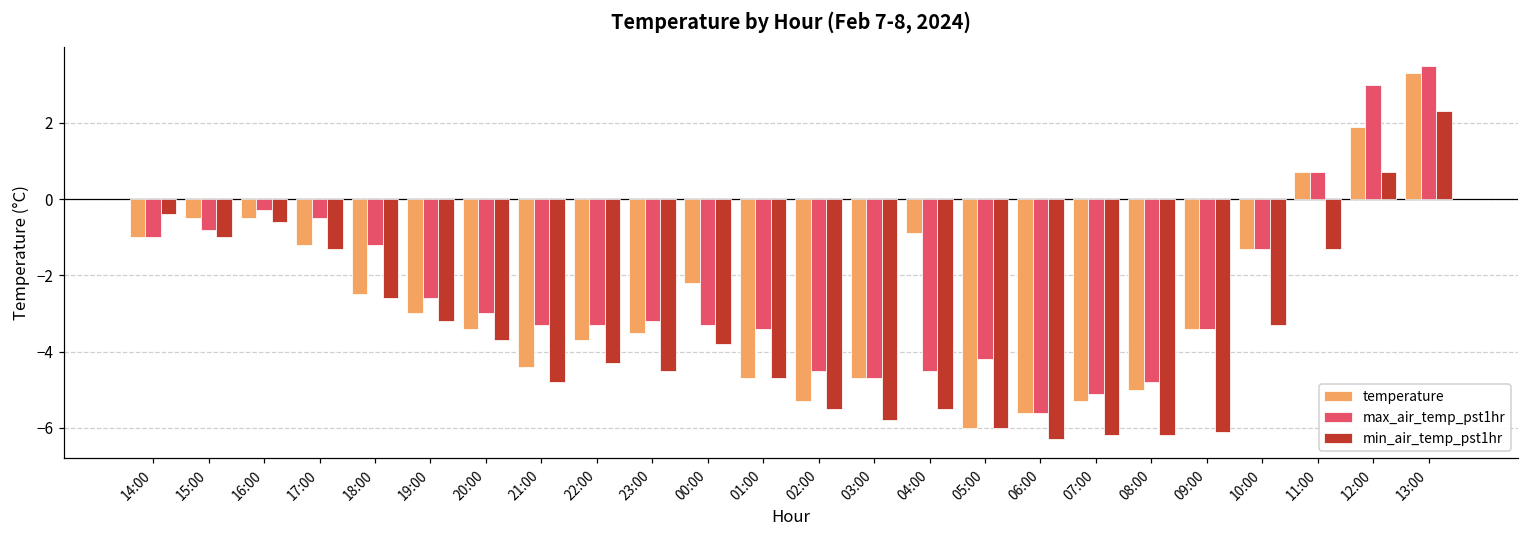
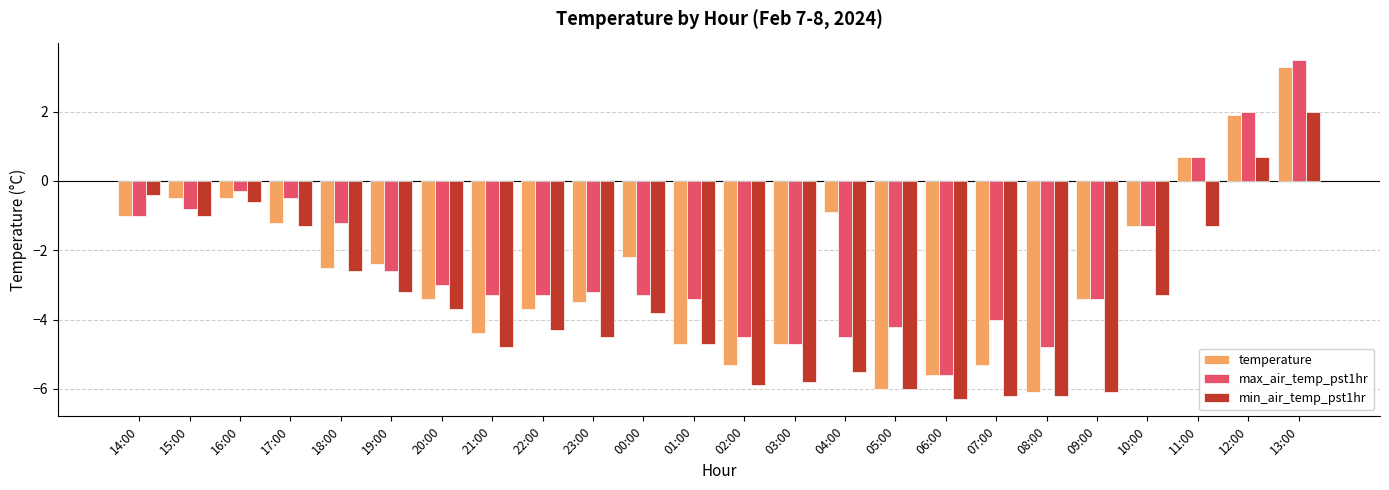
  {
    "temperature": {
      "14:00": -1.0,
      "15:00": -0.5,
      "16:00": -0.5,
      "17:00": -1.2,
      "18:00": -2.5,
-     "19:00": -3.0,
+     "19:00": -2.4,
      "20:00": -3.4,
      "21:00": -4.4,
      "22:00": -3.7,
      "23:00": -3.5,
      "00:00": -2.2,
      "01:00": -4.7,
      "02:00": -5.3,
      "03:00": -4.7,
      "04:00": -0.9,
      "05:00": -6.0,
      "06:00": -5.6,
      "07:00": -5.3,
-     "08:00": -5.0,
+     "08:00": -6.1,
      "09:00": -3.4,
      "10:00": -1.3,
      "11:00": 0.7,
      "12:00": 1.9,
      "13:00": 3.3
    },
    "max_air_temp_pst1hr": {
      "14:00": -1.0,
      "15:00": -0.8,
      "16:00": -0.3,
      "17:00": -0.5,
      "18:00": -1.2,
      "19:00": -2.6,
      "20:00": -3.0,
      "21:00": -3.3,
      "22:00": -3.3,
      "23:00": -3.2,
      "00:00": -3.3,
      "01:00": -3.4,
      "02:00": -4.5,
      "03:00": -4.7,
      "04:00": -4.5,
      "05:00": -4.2,
      "06:00": -5.6,
-     "07:00": -5.1,
+     "07:00": -4.0,
      "08:00": -4.8,
      "09:00": -3.4,
      "10:00": -1.3,
      "11:00": 0.7,
-     "12:00": 3,
+     "12:00": 2,
      "13:00": 3.5
    },
    "min_air_temp_pst1hr": {
      "14:00": -0.4,
      "15:00": -1.0,
      "16:00": -0.6,
      "17:00": -1.3,
      "18:00": -2.6,
      "19:00": -3.2,
      "20:00": -3.7,
      "21:00": -4.8,
      "22:00": -4.3,
      "23:00": -4.5,
      "00:00": -3.8,
      "01:00": -4.7,
-     "02:00": -5.5,
+     "02:00": -5.9,
      "03:00": -5.8,
      "04:00": -5.5,
      "05:00": -6.0,
      "06:00": -6.3,
      "07:00": -6.2,
      "08:00": -6.2,
      "09:00": -6.1,
      "10:00": -3.3,
      "11:00": -1.3,
      "12:00": 0.7,
-     "13:00": 2.3
+     "13:00": 2.0
    }
  }
